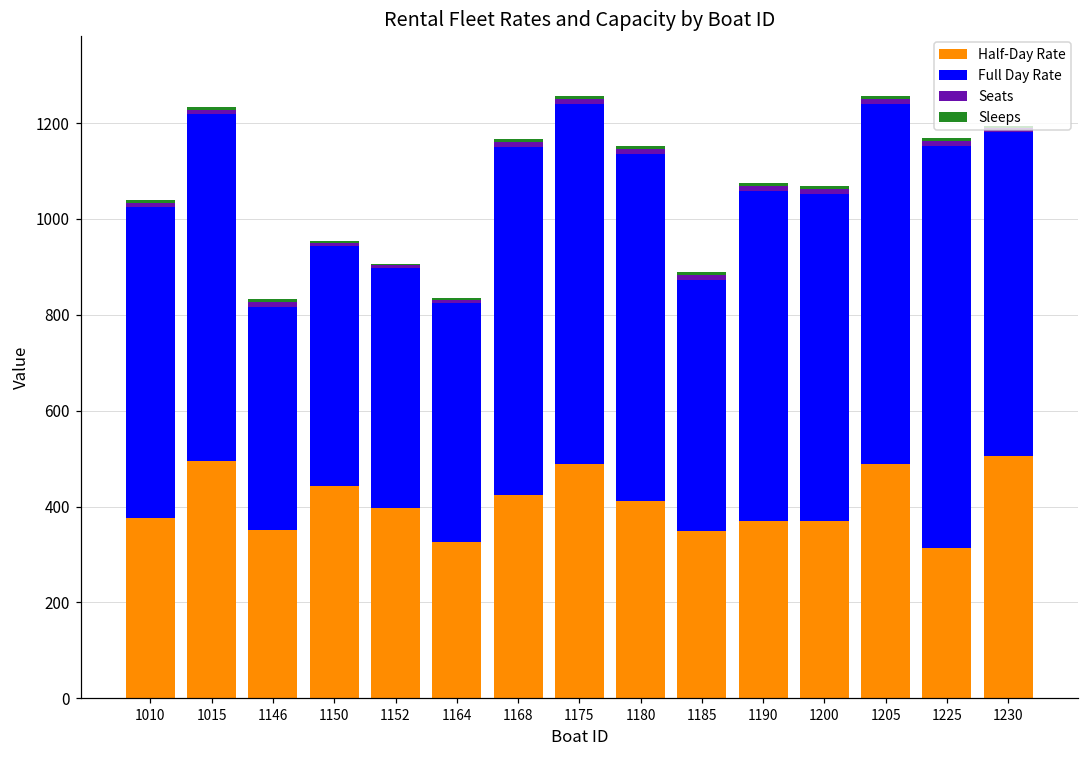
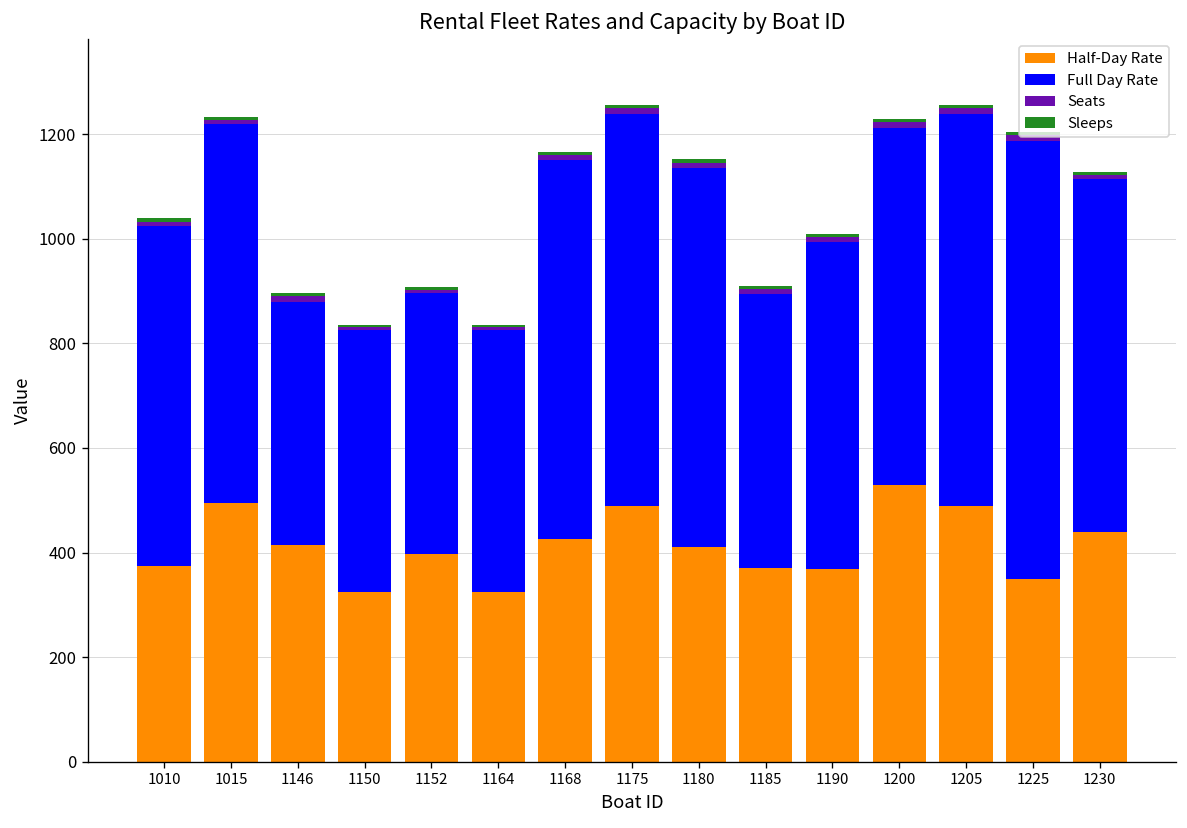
  {
    "Half-Day Rate": {
      "1010": 380,
      "1015": 500,
-     "1146": 350,
-     "1150": 440,
+     "1146": 410,
+     "1150": 330,
      "1152": 400,
      "1164": 330,
      "1168": 430,
      "1175": 490,
      "1180": 410,
-     "1185": 350,
+     "1185": 370,
      "1190": 370,
-     "1200": 370,
+     "1200": 530,
      "1205": 490,
-     "1225": 310,
-     "1230": 510
+     "1225": 350,
+     "1230": 440
    },
    "Full Day Rate": {
      "1010": 650,
      "1015": 730,
      "1146": 470,
      "1150": 500,
      "1152": 500,
      "1164": 500,
      "1168": 730,
      "1175": 750,
      "1180": 730,
      "1185": 520,
-     "1190": 690,
+     "1190": 630,
      "1200": 680,
      "1205": 750,
      "1230": 680
    },
    "Seats": {
      "1010": 10,
      "1015": 10,
      "1146": 10,
      "1150": 10,
      "1152": 10,
      "1164": 10,
      "1168": 10,
      "1175": 10,
      "1180": 10,
      "1185": 10,
      "1190": 10,
      "1200": 10,
      "1205": 10
    },
    "Sleeps": {
      "1010": 10,
      "1015": 10,
      "1146": 10,
      "1168": 10,
      "1175": 10,
      "1180": 10,
      "1185": 10,
      "1190": 10,
      "1200": 10,
      "1205": 10
    }
  }
